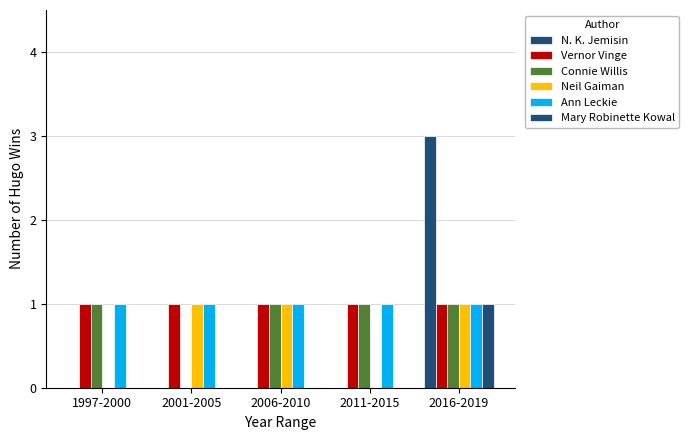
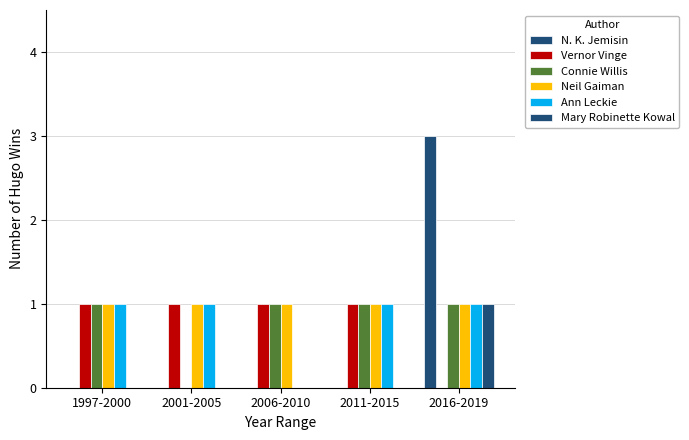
  {
    "Vernor Vinge": {
      "1997-2000": 1,
      "2001-2005": 1,
      "2006-2010": 1,
      "2011-2015": 1,
-     "2016-2019": 1
+     "2016-2019": 0
    },
    "Connie Willis": {
      "1997-2000": 1,
      "2001-2005": 0,
      "2006-2010": 1,
      "2011-2015": 1,
      "2016-2019": 1
    },
    "Neil Gaiman": {
-     "1997-2000": 0,
+     "1997-2000": 1,
      "2001-2005": 1,
      "2006-2010": 1,
-     "2011-2015": 0,
+     "2011-2015": 1,
      "2016-2019": 1
    },
    "Ann Leckie": {
      "1997-2000": 1,
      "2001-2005": 1,
-     "2006-2010": 1,
+     "2006-2010": 0,
      "2011-2015": 1,
      "2016-2019": 1
    }
  }
